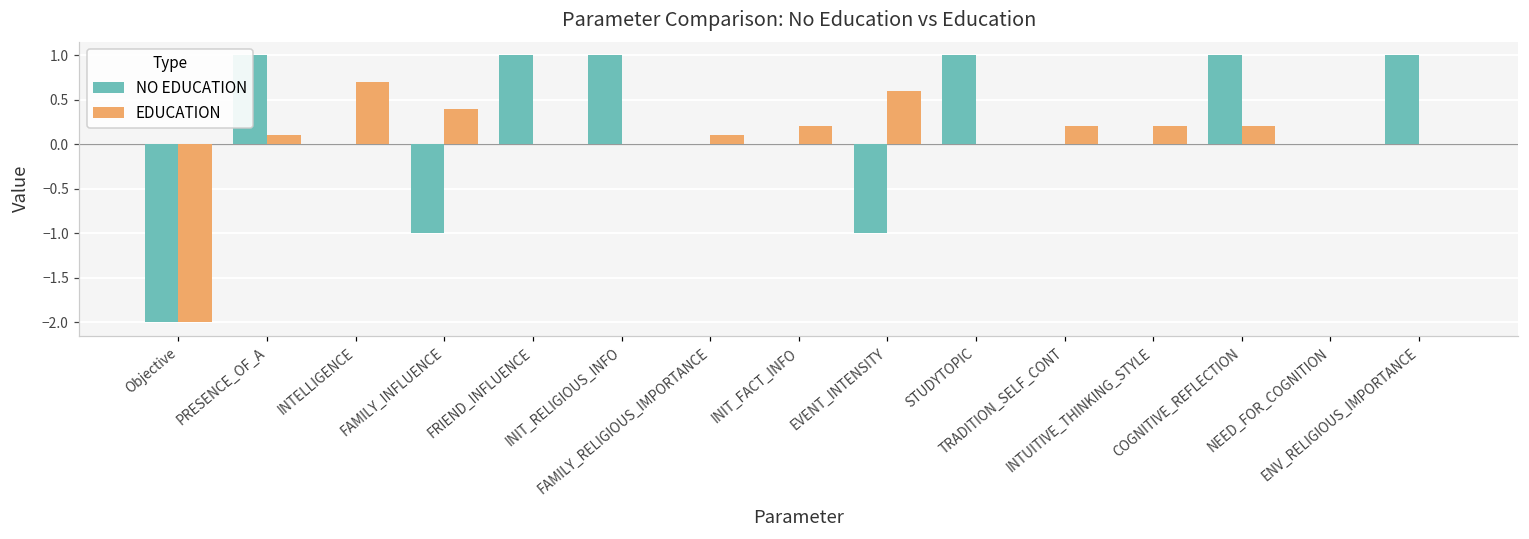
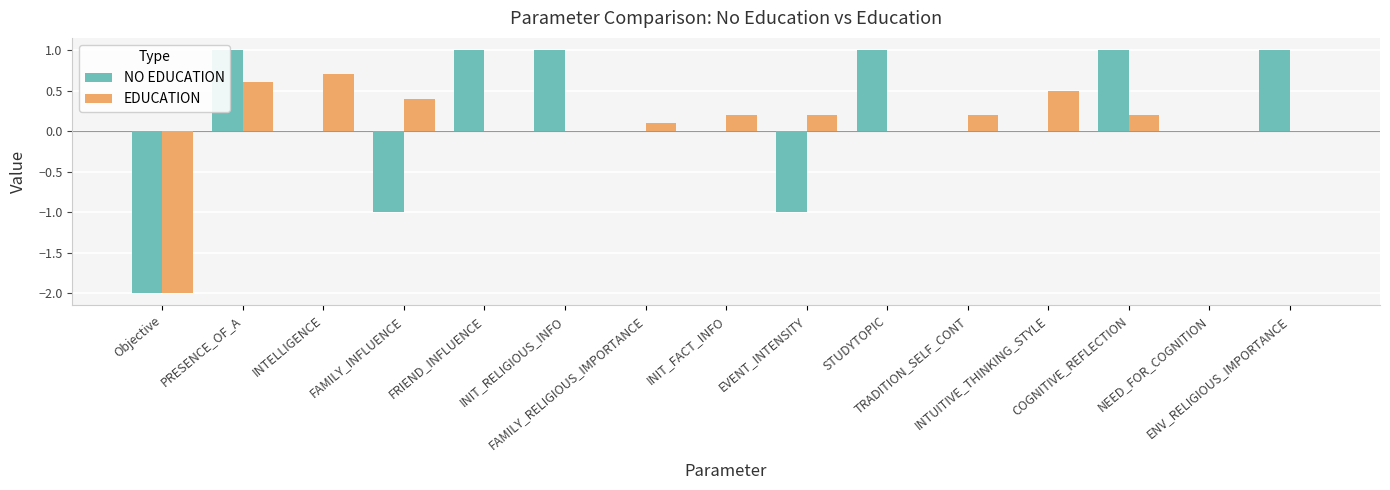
  {
    "NO EDUCATION": {
      "Objective": -2.0,
      "INTELLIGENCE": 0.0,
      "FAMILY_INFLUENCE": -1.0,
      "FRIEND_INFLUENCE": 1.0,
      "INIT_RELIGIOUS_INFO": 1.0,
      "FAMILY_RELIGIOUS_IMPORTANCE": 0.0,
      "INIT_FACT_INFO": 0.0,
      "EVENT_INTENSITY": -1.0,
      "STUDYTOPIC": 1.0,
      "TRADITION_SELF_CONT": 0.0,
      "INTUITIVE_THINKING_STYLE": 0.0,
      "COGNITIVE_REFLECTION": 1.0,
      "NEED_FOR_COGNITION": 0.0,
      "ENV_RELIGIOUS_IMPORTANCE": 1.0
    },
    "EDUCATION": {
      "Objective": -2.0,
-     "PRESENCE_OF_A": 0.1,
+     "PRESENCE_OF_A": 0.6,
      "INTELLIGENCE": 0.7,
      "FAMILY_INFLUENCE": 0.4,
      "FRIEND_INFLUENCE": 0.0,
      "INIT_RELIGIOUS_INFO": 0.0,
      "FAMILY_RELIGIOUS_IMPORTANCE": 0.1,
      "INIT_FACT_INFO": 0.2,
-     "EVENT_INTENSITY": 0.6,
+     "EVENT_INTENSITY": 0.2,
      "STUDYTOPIC": 0.0,
      "TRADITION_SELF_CONT": 0.2,
-     "INTUITIVE_THINKING_STYLE": 0.2,
+     "INTUITIVE_THINKING_STYLE": 0.5,
      "COGNITIVE_REFLECTION": 0.2,
      "NEED_FOR_COGNITION": 0.0,
      "ENV_RELIGIOUS_IMPORTANCE": 0.0
    }
  }
